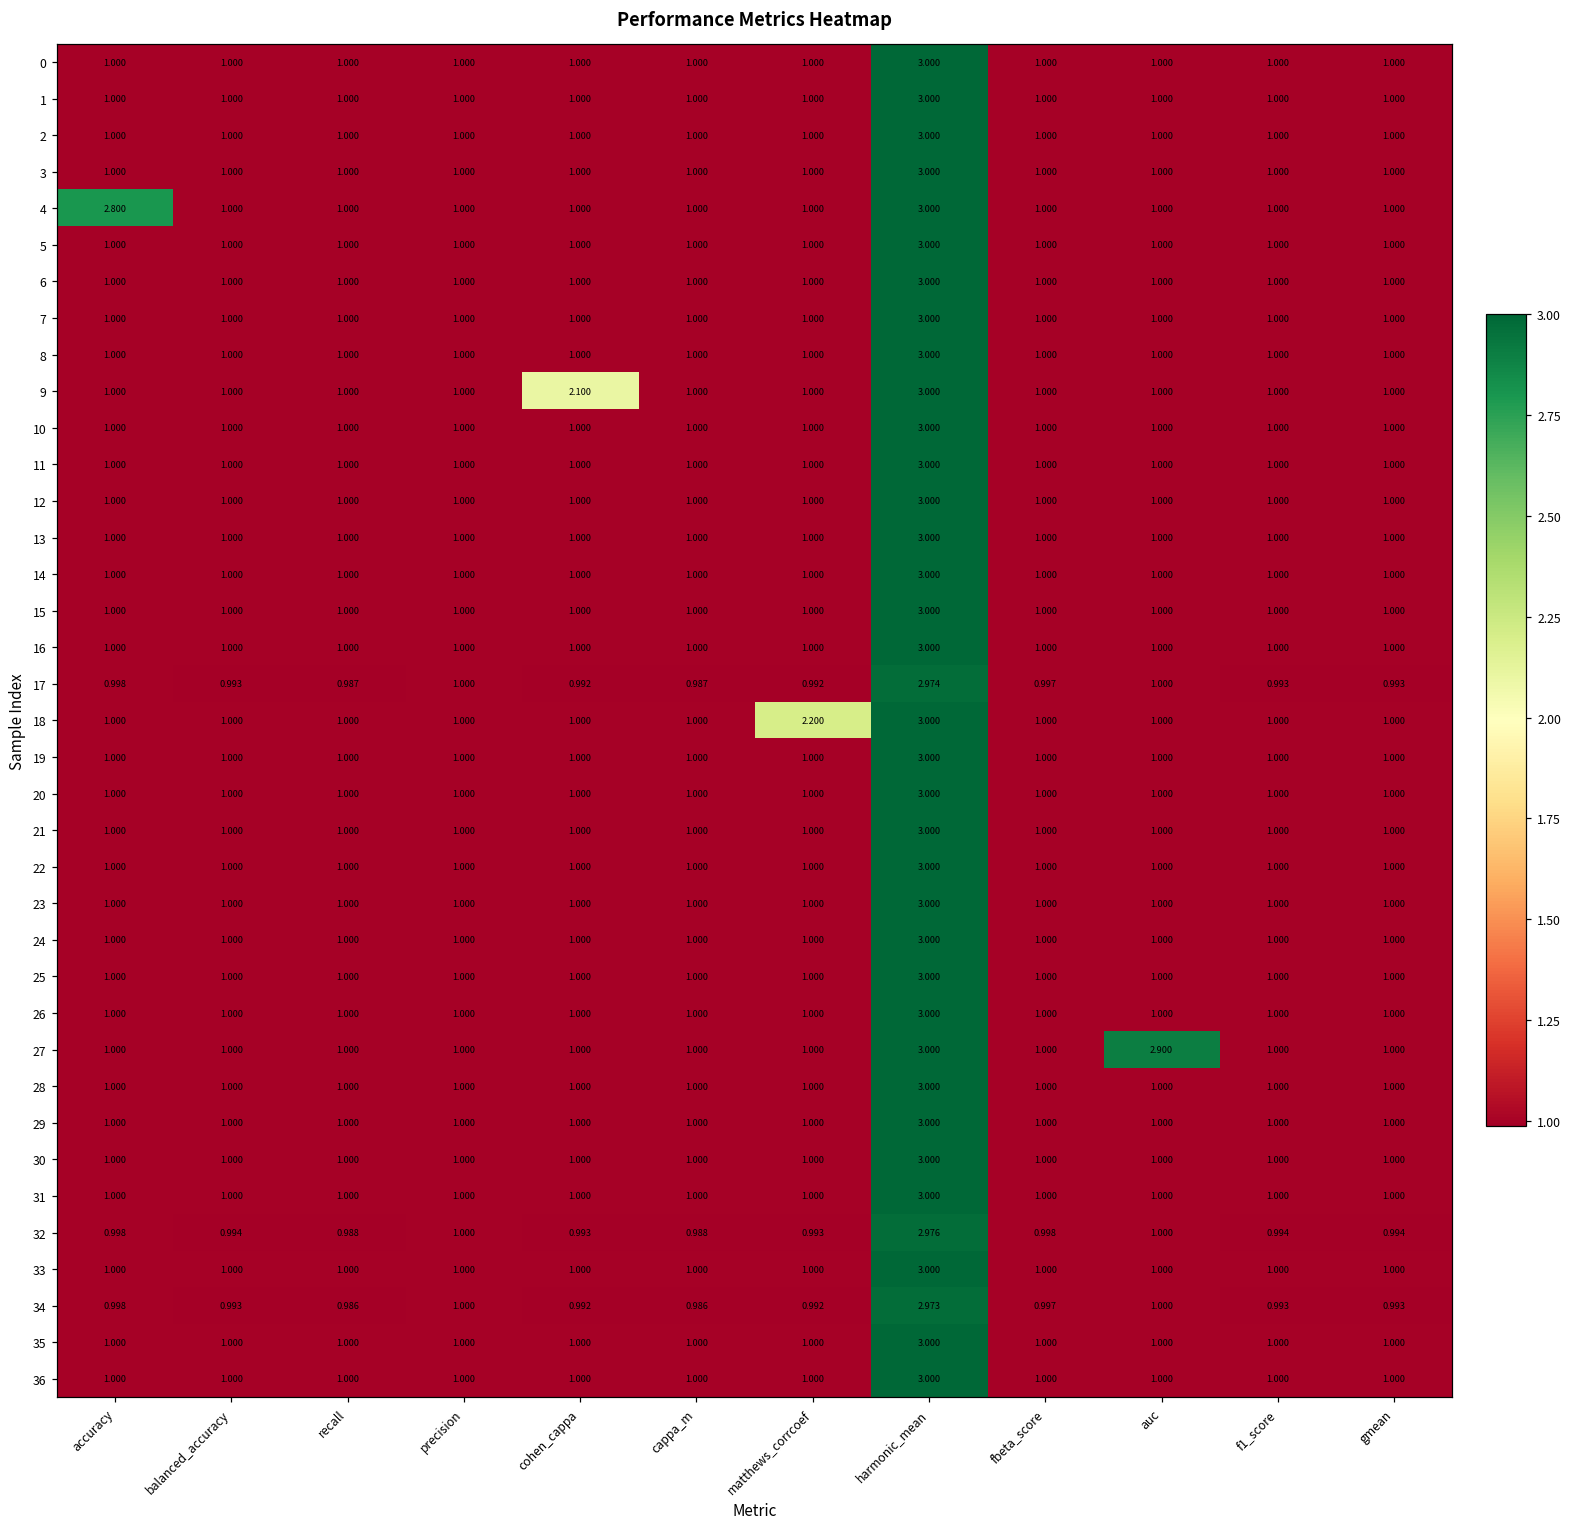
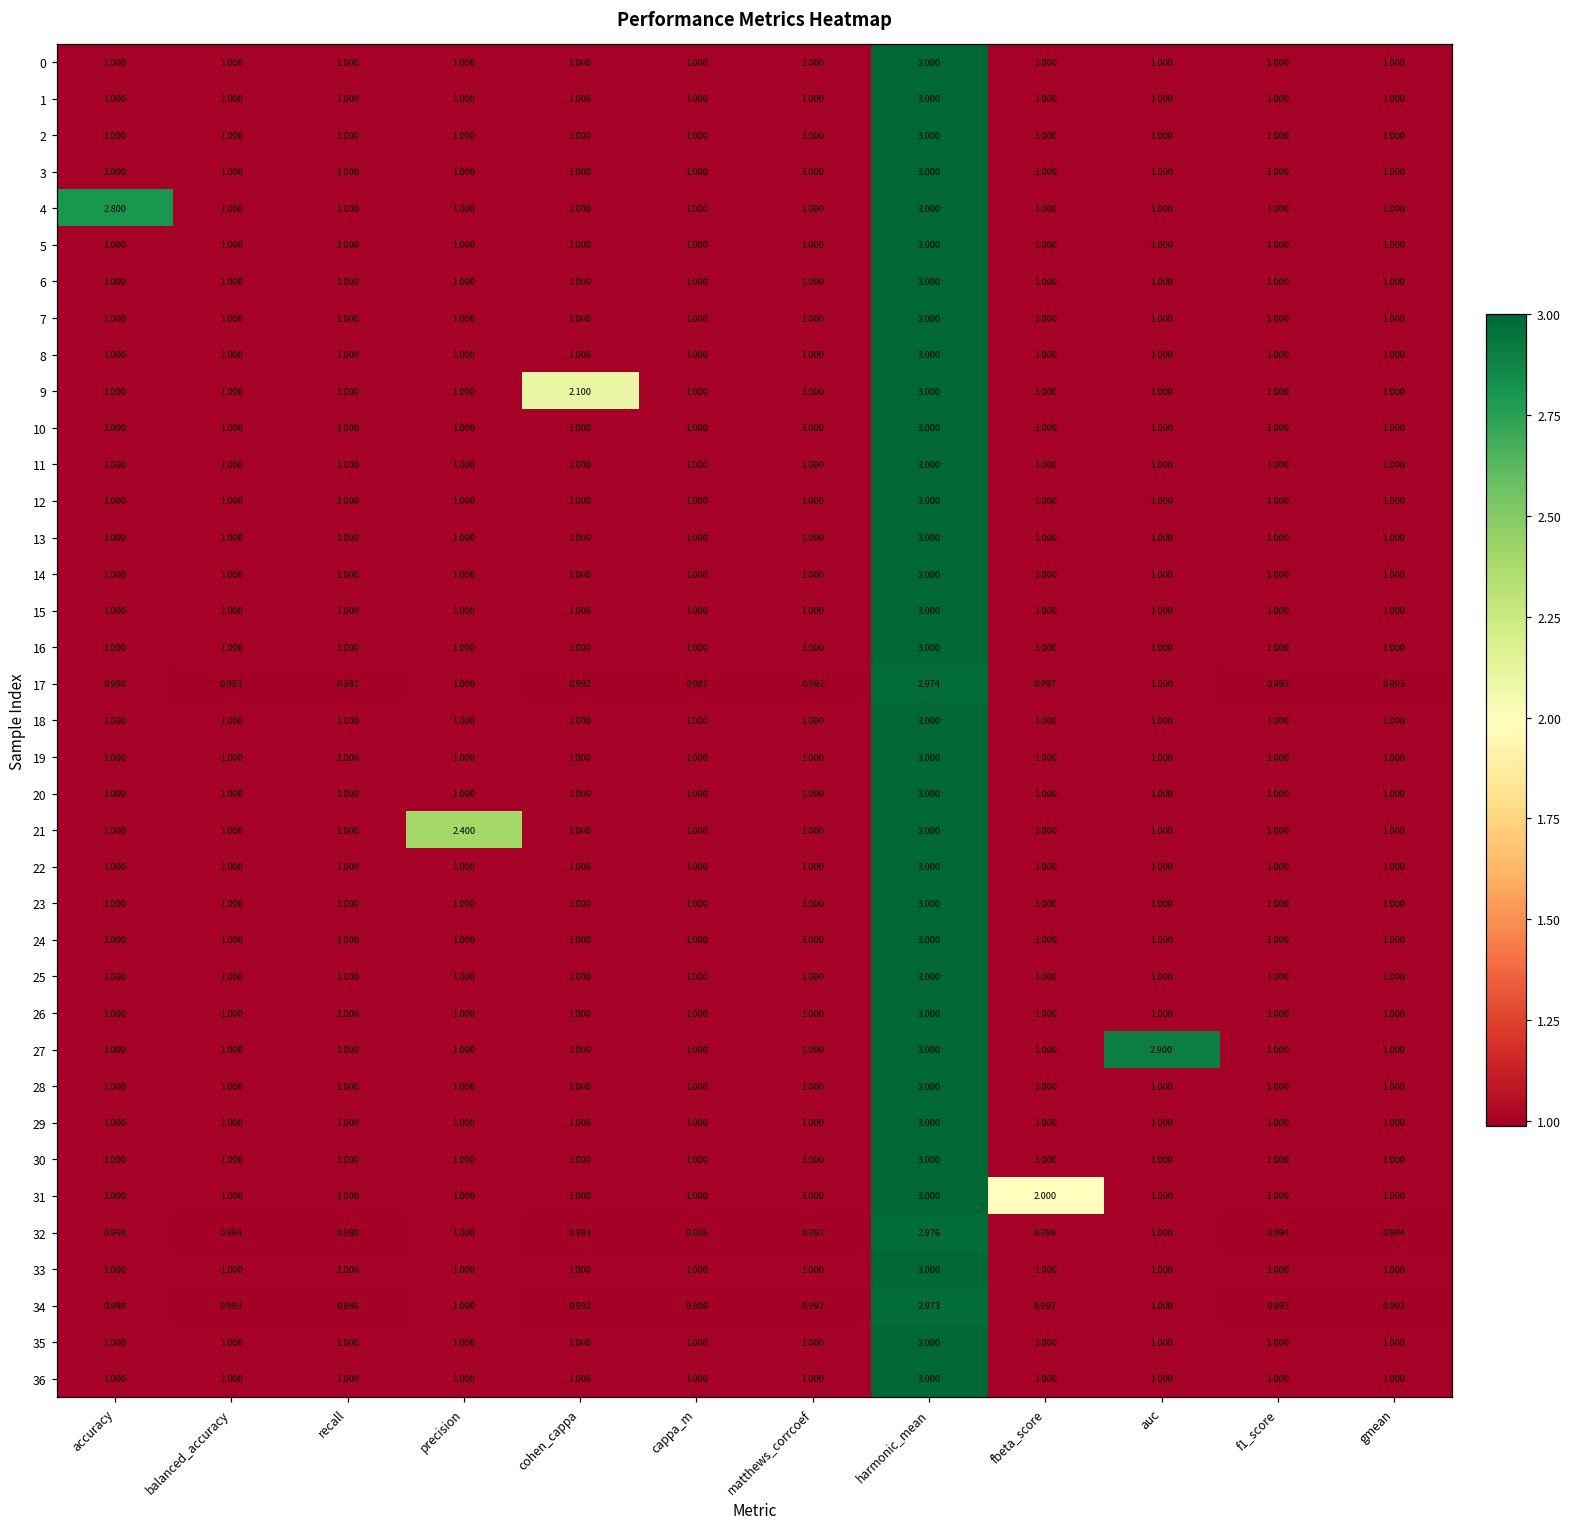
  {
    "18": {
      "accuracy": 1.000,
      "balanced_accuracy": 1.000,
      "recall": 1.000,
      "precision": 1.000,
      "cohen_cappa": 1.000,
      "cappa_m": 1.000,
-     "matthews_corrcoef": 2.200,
+     "matthews_corrcoef": 1.000,
      "harmonic_mean": 3.000,
      "fbeta_score": 1.000,
      "auc": 1.000,
      "f1_score": 1.000,
      "gmean": 1.000
    },
    "21": {
      "accuracy": 1.000,
      "balanced_accuracy": 1.000,
      "recall": 1.000,
-     "precision": 1.000,
+     "precision": 2.400,
      "cohen_cappa": 1.000,
      "cappa_m": 1.000,
      "matthews_corrcoef": 1.000,
      "harmonic_mean": 3.000,
      "fbeta_score": 1.000,
      "auc": 1.000,
      "f1_score": 1.000,
      "gmean": 1.000
    },
    "31": {
      "accuracy": 1.000,
      "balanced_accuracy": 1.000,
      "recall": 1.000,
      "precision": 1.000,
      "cohen_cappa": 1.000,
      "cappa_m": 1.000,
      "matthews_corrcoef": 1.000,
      "harmonic_mean": 3.000,
-     "fbeta_score": 1.000,
+     "fbeta_score": 2.000,
      "auc": 1.000,
      "f1_score": 1.000,
      "gmean": 1.000
    }
  }
